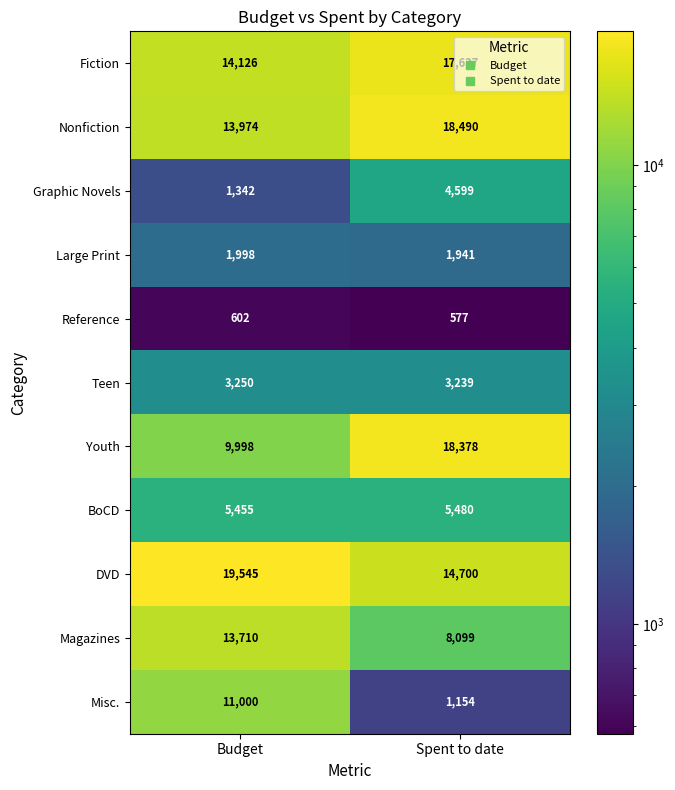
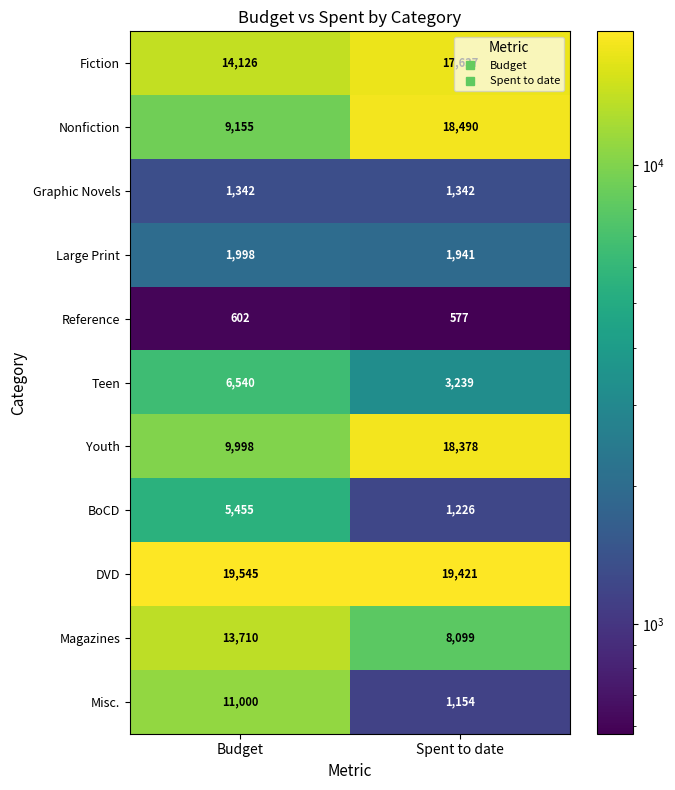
  {
    "Fiction": {
      "Budget": "14,126"
    },
    "Nonfiction": {
-     "Budget": "13,974",
+     "Budget": "9,155",
      "Spent to date": "18,490"
    },
    "Graphic Novels": {
      "Budget": "1,342",
-     "Spent to date": "4,599"
+     "Spent to date": "1,342"
    },
    "Large Print": {
      "Budget": "1,998",
      "Spent to date": "1,941"
    },
    "Reference": {
      "Budget": "602",
      "Spent to date": "577"
    },
    "Teen": {
-     "Budget": "3,250",
+     "Budget": "6,540",
      "Spent to date": "3,239"
    },
    "Youth": {
      "Budget": "9,998",
      "Spent to date": "18,378"
    },
    "BoCD": {
      "Budget": "5,455",
-     "Spent to date": "5,480"
+     "Spent to date": "1,226"
    },
    "DVD": {
      "Budget": "19,545",
-     "Spent to date": "14,700"
+     "Spent to date": "19,421"
    },
    "Magazines": {
      "Budget": "13,710",
      "Spent to date": "8,099"
    },
    "Misc.": {
      "Budget": "11,000",
      "Spent to date": "1,154"
    }
  }
